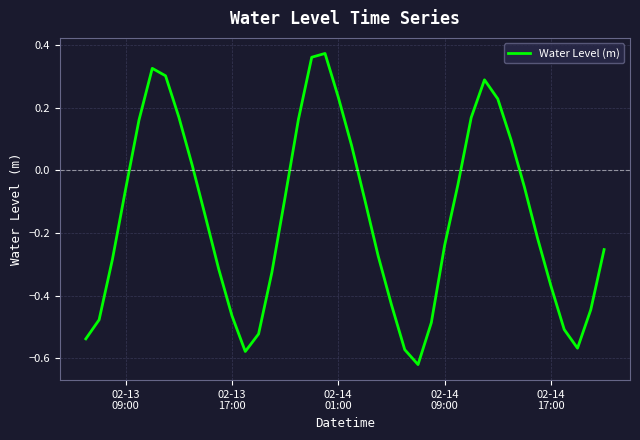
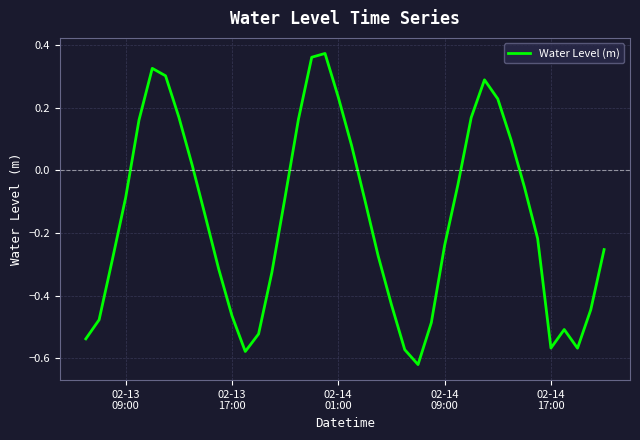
  {
-   "02-13 09:00": -0.06,
+   "02-13 09:00": -0.09,
    "02-13 17:00": -0.46,
    "02-14 01:00": 0.23,
    "02-14 09:00": -0.24,
-   "02-14 17:00": -0.37
+   "02-14 17:00": -0.57
  }
